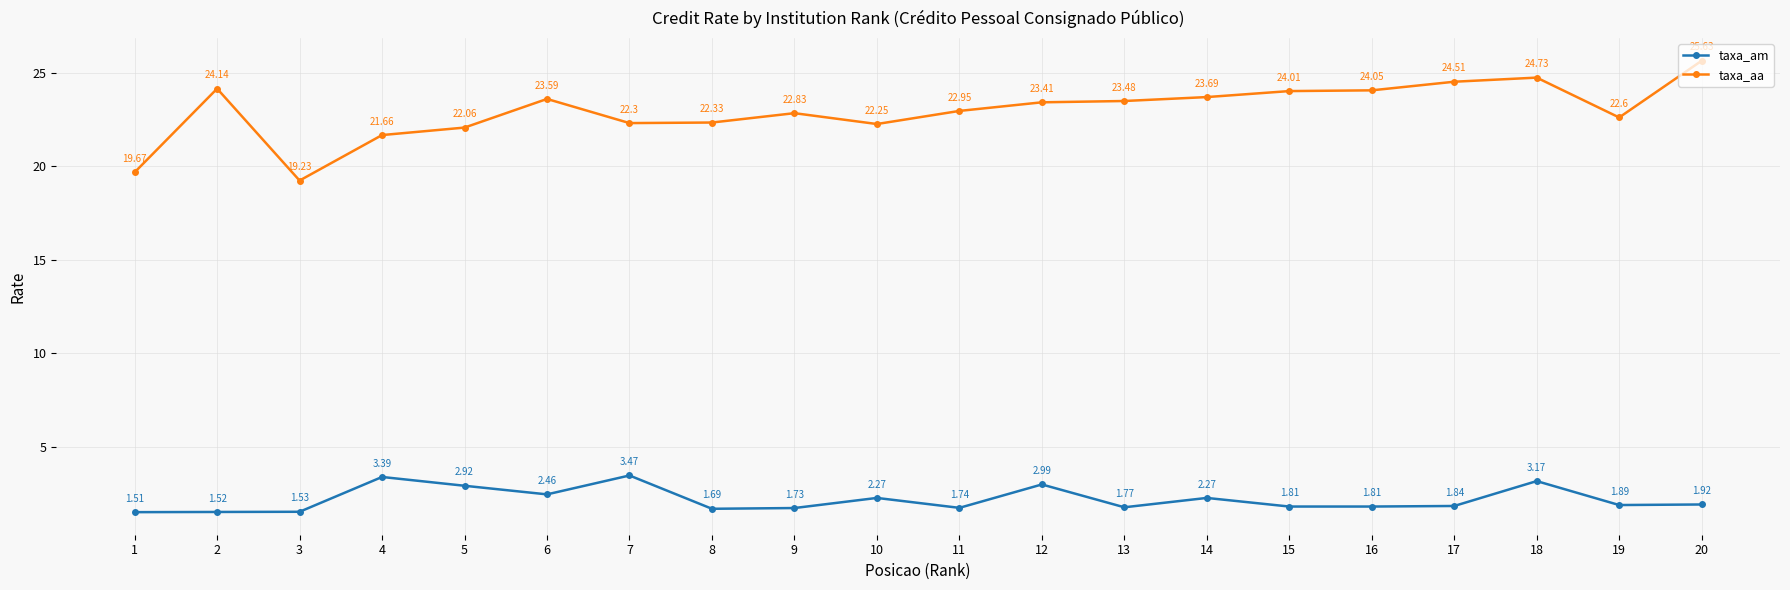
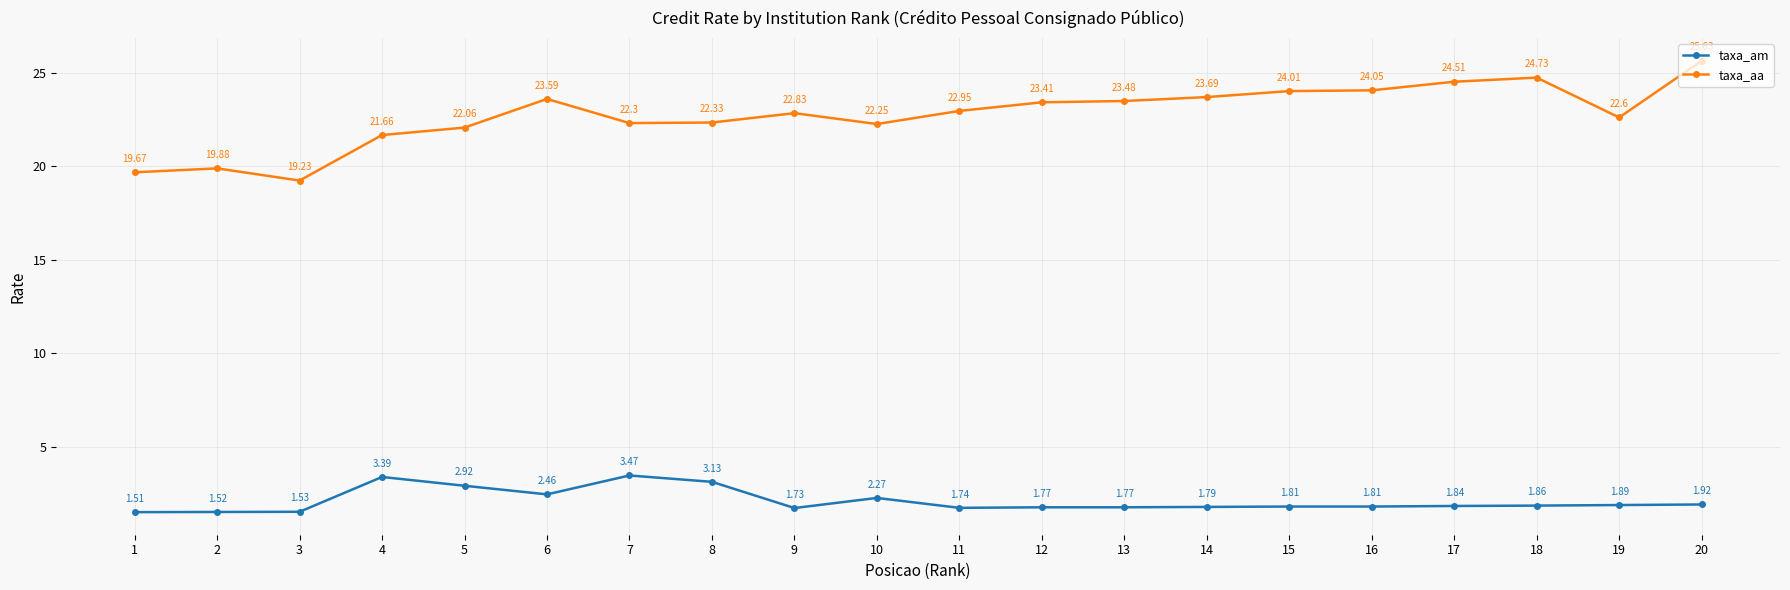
  {
    "taxa_am": {
      "1": 1.51,
      "2": 1.52,
      "3": 1.53,
      "4": 3.39,
      "5": 2.92,
      "6": 2.46,
      "7": 3.47,
-     "8": 1.69,
+     "8": 3.13,
      "9": 1.73,
      "10": 2.27,
      "11": 1.74,
-     "12": 2.99,
+     "12": 1.77,
      "13": 1.77,
-     "14": 2.27,
+     "14": 1.79,
      "15": 1.81,
      "16": 1.81,
      "17": 1.84,
-     "18": 3.17,
+     "18": 1.86,
      "19": 1.89,
      "20": 1.92
    },
    "taxa_aa": {
      "1": 19.67,
-     "2": 24.14,
+     "2": 19.88,
      "3": 19.23,
      "4": 21.66,
      "5": 22.06,
      "6": 23.59,
      "7": 22.3,
      "8": 22.33,
      "9": 22.83,
      "10": 22.25,
      "11": 22.95,
      "12": 23.41,
      "13": 23.48,
      "14": 23.69,
      "15": 24.01,
      "16": 24.05,
      "17": 24.51,
      "18": 24.73,
      "19": 22.6
    }
  }
